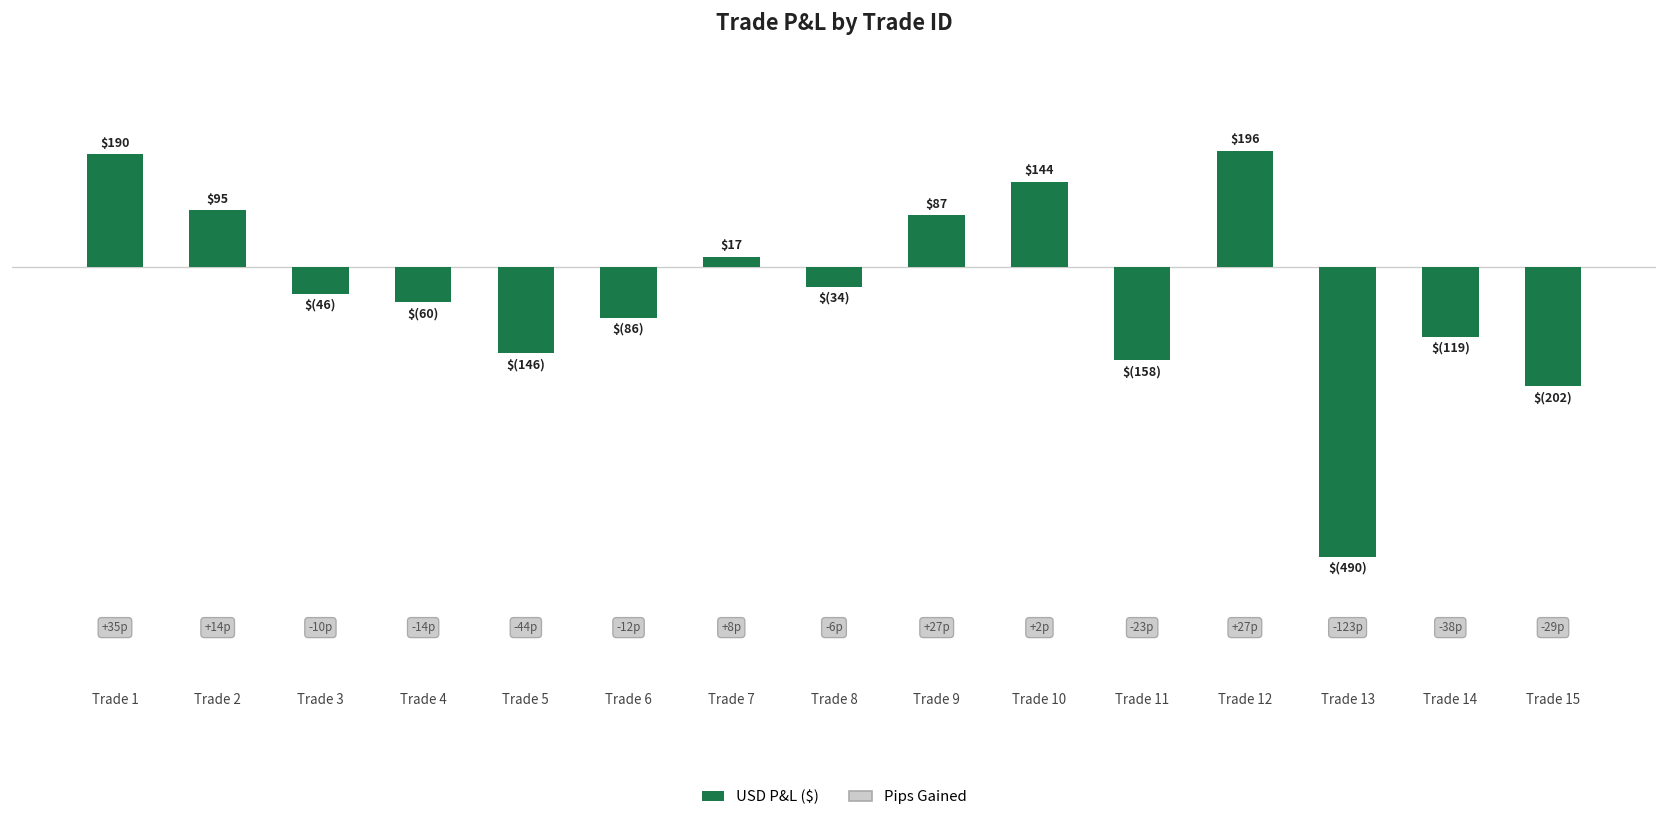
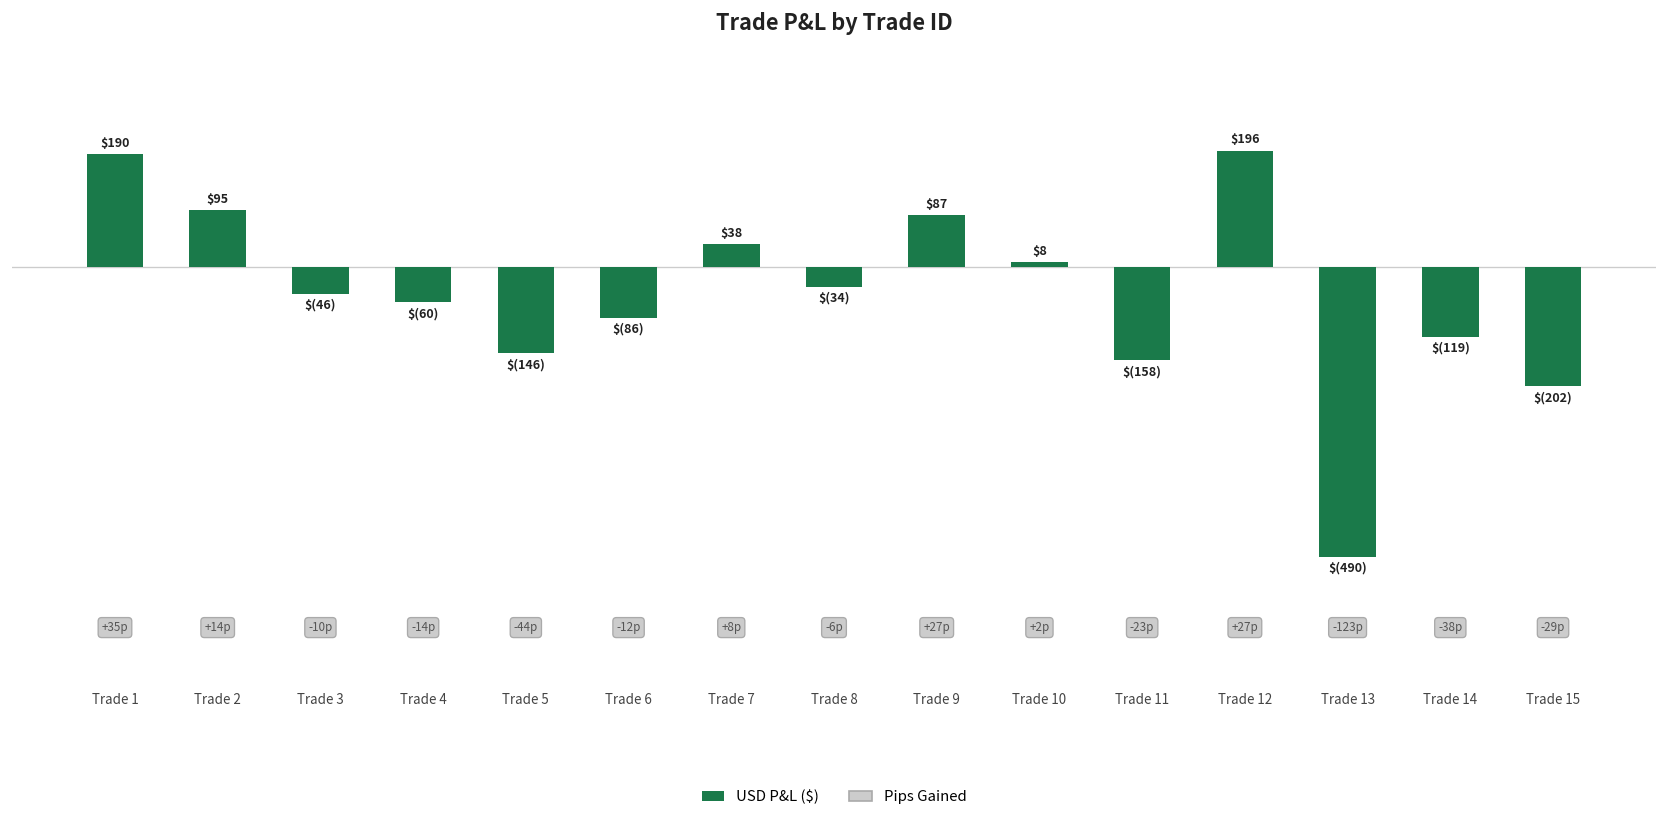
  {
    "Trade 1": "$190",
    "Trade 2": "$95",
-   "Trade 7": "$17",
+   "Trade 7": "$38",
    "Trade 9": "$87",
-   "Trade 10": "$144",
+   "Trade 10": "$8",
    "Trade 12": "$196"
  }
